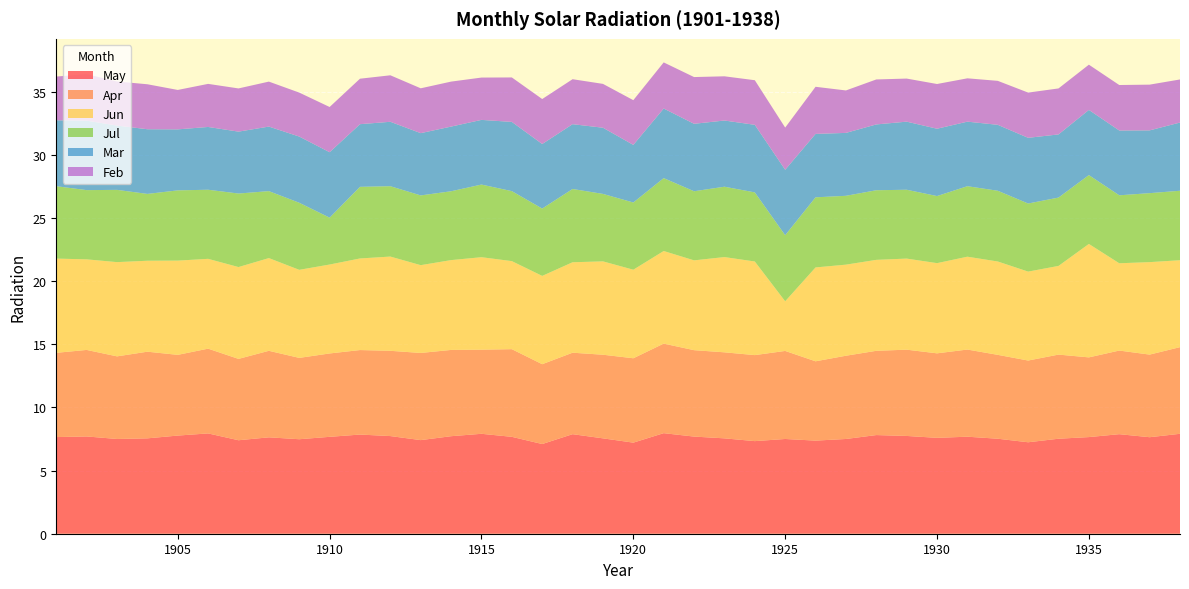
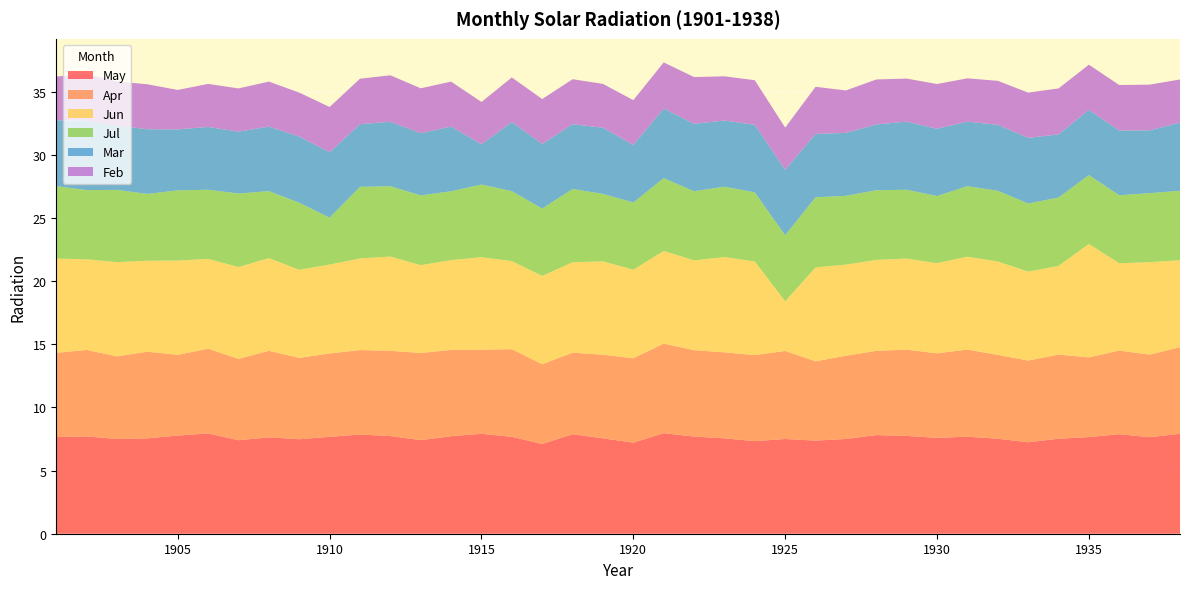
  {
    "May": {
      "1905": 7.8,
      "1910": 7.7,
      "1915": 7.9,
      "1920": 7.2,
      "1925": 7.5,
      "1930": 7.6,
      "1935": 7.7
    },
    "Apr": {
      "1905": 6.4,
      "1910": 6.6,
      "1915": 6.7,
      "1920": 6.7,
      "1925": 7.0,
      "1930": 6.7,
      "1935": 6.3
    },
    "Jun": {
      "1905": 7.5,
      "1910": 7.0,
      "1915": 7.3,
      "1920": 7.0,
      "1925": 3.9,
      "1930": 7.1,
      "1935": 9.0
    },
    "Jul": {
      "1905": 5.6,
      "1910": 3.7,
      "1915": 5.8,
      "1920": 5.3,
      "1925": 5.2,
      "1930": 5.3,
      "1935": 5.4
    },
    "Mar": {
      "1905": 4.8,
      "1910": 5.2,
-     "1915": 5.1,
+     "1915": 3.2,
      "1920": 4.6,
      "1925": 5.2,
      "1930": 5.3,
      "1935": 5.2
    },
    "Feb": {
      "1905": 3.1,
      "1910": 3.6,
      "1915": 3.4,
      "1920": 3.5,
      "1925": 3.3,
      "1930": 3.5,
      "1935": 3.6
    }
  }
